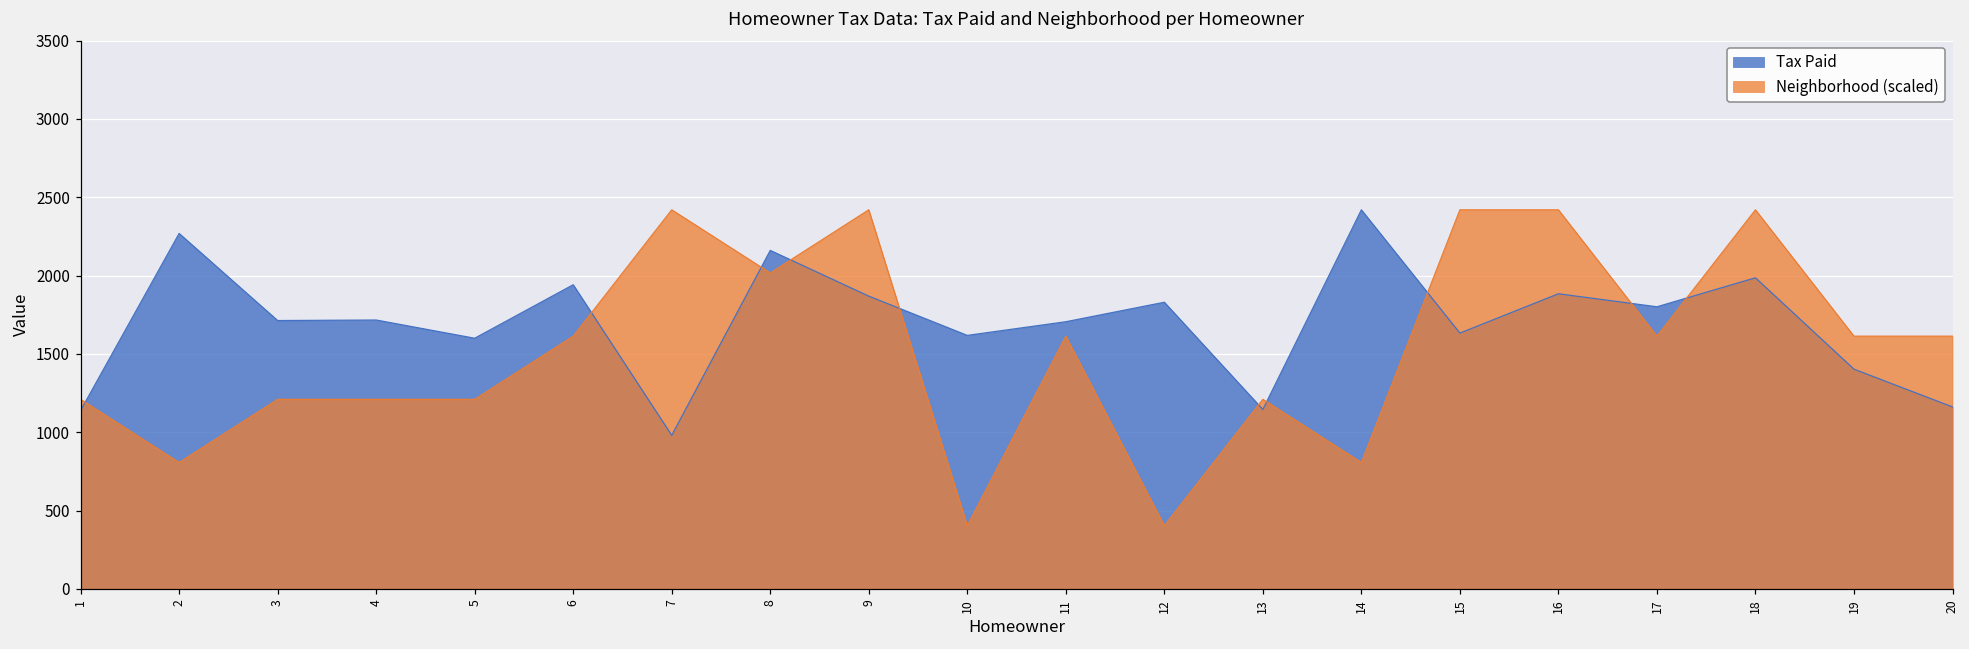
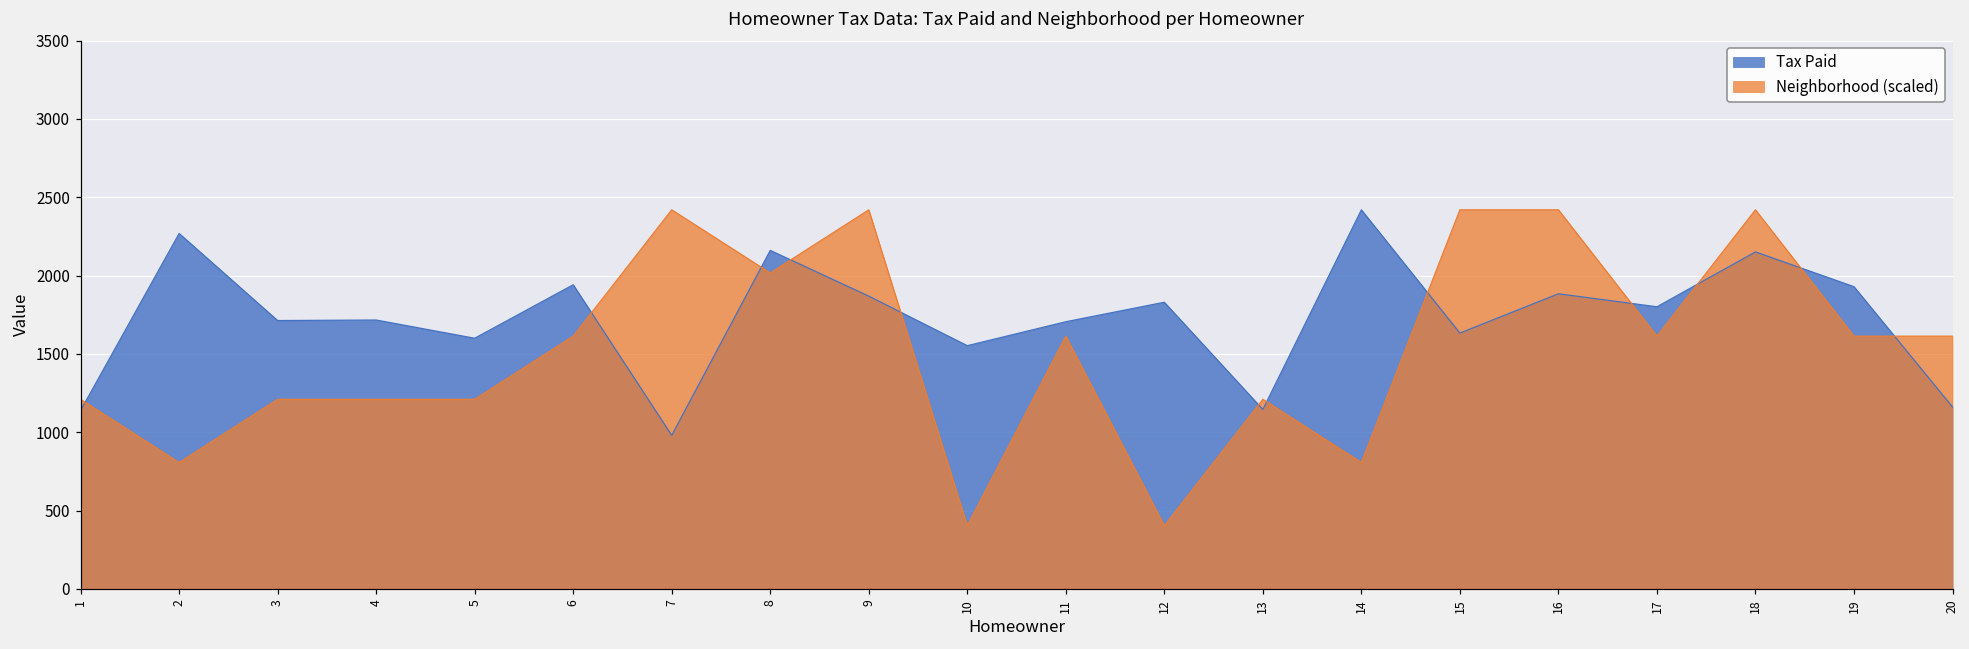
  {
    "Tax Paid": {
      "1": 1140,
      "2": 2270,
      "3": 1710,
      "4": 1720,
      "5": 1600,
      "6": 1940,
      "7": 980,
      "8": 2160,
      "9": 1870,
-     "10": 1620,
+     "10": 1550,
      "11": 1710,
      "12": 1830,
      "13": 1150,
      "14": 2420,
      "15": 1630,
      "16": 1880,
      "17": 1800,
-     "18": 1990,
-     "19": 1400,
+     "18": 2150,
+     "19": 1930,
      "20": 1160
    },
    "Neighborhood (scaled)": {
      "1": 1210,
      "2": 810,
      "3": 1210,
      "4": 1210,
      "5": 1210,
      "6": 1610,
      "7": 2420,
      "8": 2020,
      "9": 2420,
      "10": 400,
      "11": 1610,
      "12": 400,
      "13": 1210,
      "14": 810,
      "15": 2420,
      "16": 2420,
      "17": 1610,
      "18": 2420,
      "19": 1610,
      "20": 1610
    }
  }
